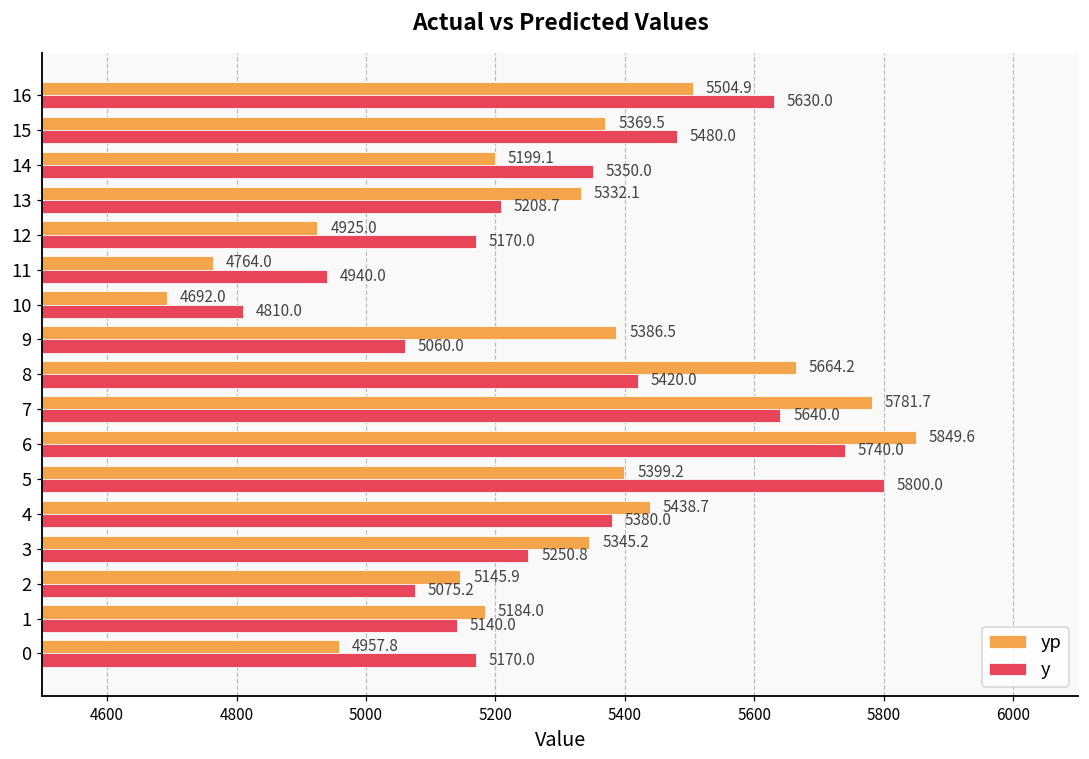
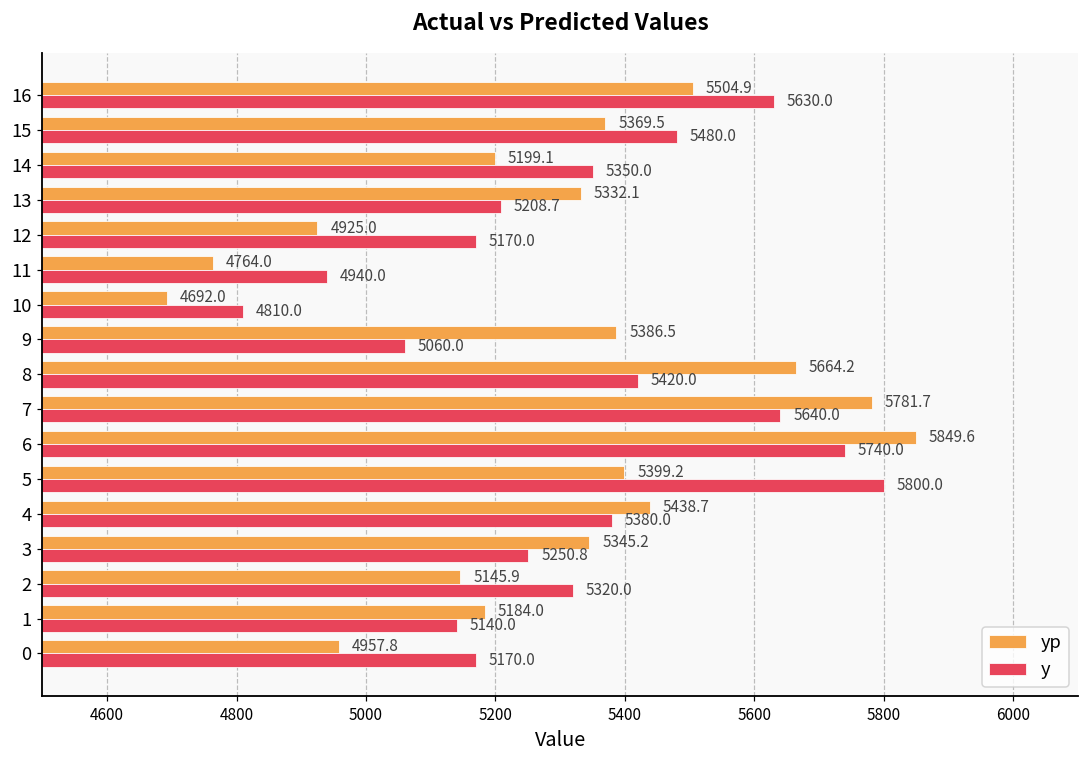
  {
    "yp": {
      "16": 5504.9,
      "15": 5369.5,
      "14": 5199.1,
      "13": 5332.1,
      "12": 4925.0,
      "11": 4764.0,
      "10": 4692.0,
      "9": 5386.5,
      "8": 5664.2,
      "7": 5781.7,
      "6": 5849.6,
      "5": 5399.2,
      "4": 5438.7,
      "3": 5345.2,
      "2": 5145.9,
      "1": 5184.0,
      "0": 4957.8
    },
    "y": {
      "16": 5630.0,
      "15": 5480.0,
      "14": 5350.0,
      "13": 5208.7,
      "12": 5170.0,
      "11": 4940.0,
      "10": 4810.0,
      "9": 5060.0,
      "8": 5420.0,
      "7": 5640.0,
      "6": 5740.0,
      "5": 5800.0,
      "4": 5380.0,
      "3": 5250.8,
-     "2": 5075.2,
+     "2": 5320.0,
      "1": 5140.0,
      "0": 5170.0
    }
  }
